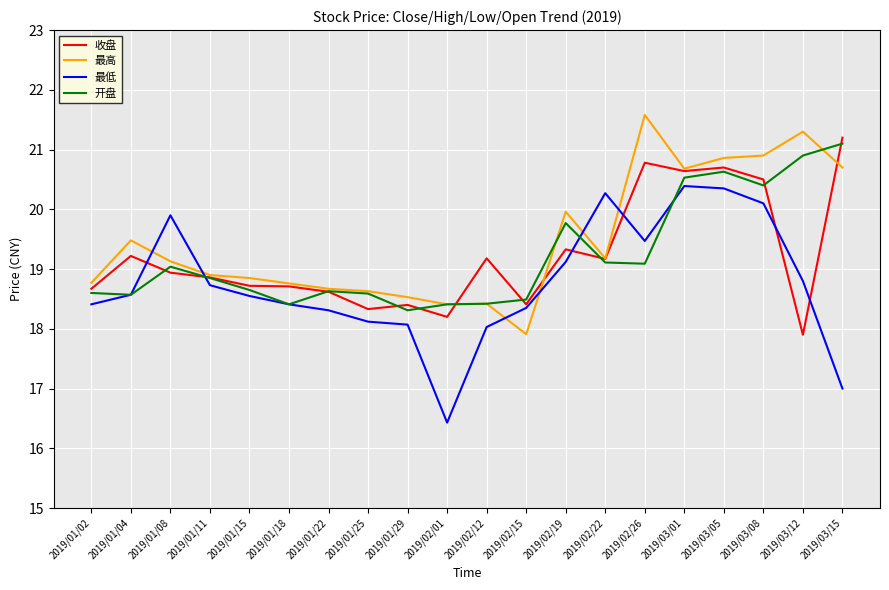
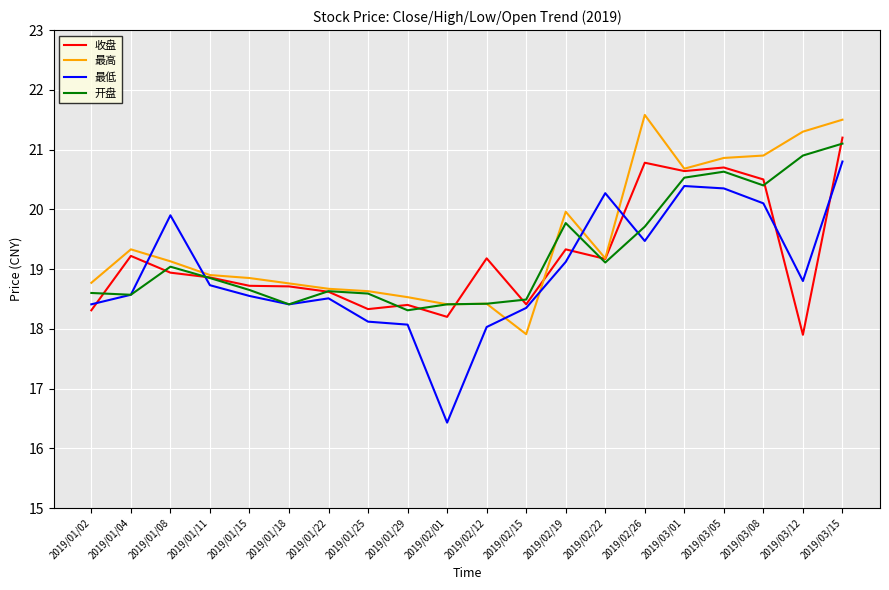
  {
    "收盘": {
-     "2019/01/02": 18.7,
+     "2019/01/02": 18.3,
      "2019/01/04": 19.2,
      "2019/01/08": 18.9,
      "2019/01/15": 18.7,
      "2019/01/18": 18.7,
      "2019/01/25": 18.3,
      "2019/01/29": 18.4,
      "2019/02/01": 18.2,
      "2019/02/12": 19.2,
      "2019/02/15": 18.4,
      "2019/02/19": 19.3,
      "2019/02/26": 20.8,
      "2019/03/05": 20.7,
      "2019/03/08": 20.5,
      "2019/03/12": 17.9,
      "2019/03/15": 21.2
    },
    "最高": {
      "2019/01/02": 18.8,
-     "2019/01/04": 19.5,
+     "2019/01/04": 19.3,
      "2019/01/08": 19.1,
      "2019/01/15": 18.9,
      "2019/01/18": 18.8,
      "2019/01/29": 18.5,
      "2019/02/15": 17.9,
      "2019/02/19": 20.0,
      "2019/02/26": 21.6,
      "2019/03/05": 20.9,
      "2019/03/08": 20.9,
      "2019/03/12": 21.3,
-     "2019/03/15": 20.7
+     "2019/03/15": 21.5
    },
    "最低": {
      "2019/01/02": 18.4,
      "2019/01/08": 19.9,
      "2019/01/11": 18.7,
      "2019/01/15": 18.6,
-     "2019/01/22": 18.3,
+     "2019/01/22": 18.5,
      "2019/01/25": 18.1,
      "2019/01/29": 18.1,
      "2019/02/01": 16.4,
      "2019/02/12": 18.0,
      "2019/02/15": 18.4,
      "2019/02/19": 19.1,
      "2019/02/22": 20.3,
      "2019/02/26": 19.5,
      "2019/03/01": 20.4,
      "2019/03/05": 20.4,
      "2019/03/08": 20.1,
      "2019/03/12": 18.8,
-     "2019/03/15": 17.0
+     "2019/03/15": 20.8
    },
    "开盘": {
      "2019/01/02": 18.6,
      "2019/01/08": 19.0,
      "2019/01/15": 18.7,
      "2019/01/29": 18.3,
      "2019/02/15": 18.5,
      "2019/02/19": 19.8,
      "2019/02/22": 19.1,
-     "2019/02/26": 19.1,
+     "2019/02/26": 19.7,
      "2019/03/01": 20.5,
      "2019/03/05": 20.6,
      "2019/03/08": 20.4,
      "2019/03/12": 20.9,
      "2019/03/15": 21.1
    }
  }
